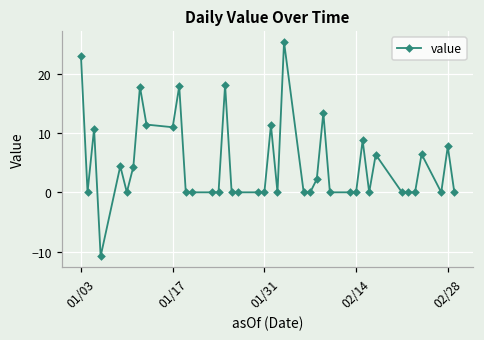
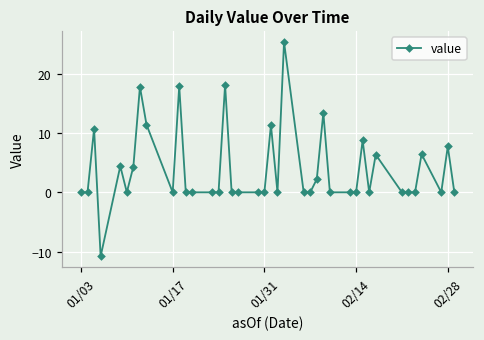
  {
-   "01/03": 23,
-   "01/17": 11,
+   "01/03": 0,
+   "01/17": 0,
    "01/31": 0,
    "02/14": 0,
    "02/28": 8
  }
